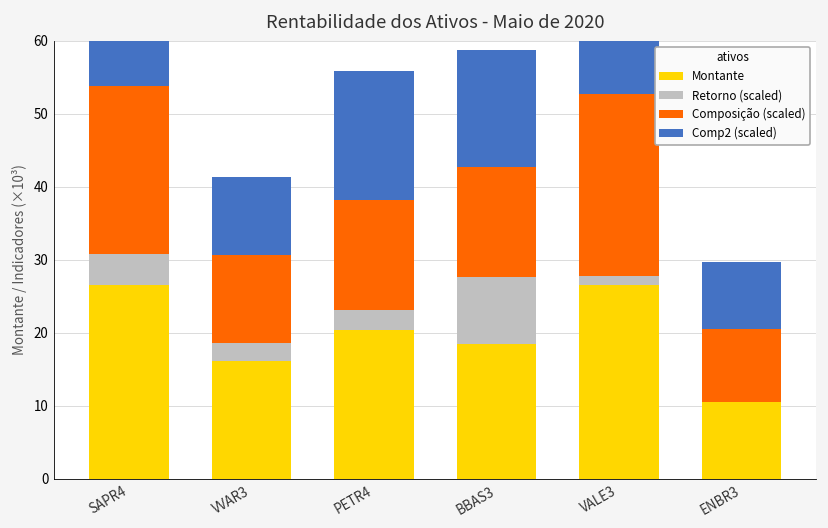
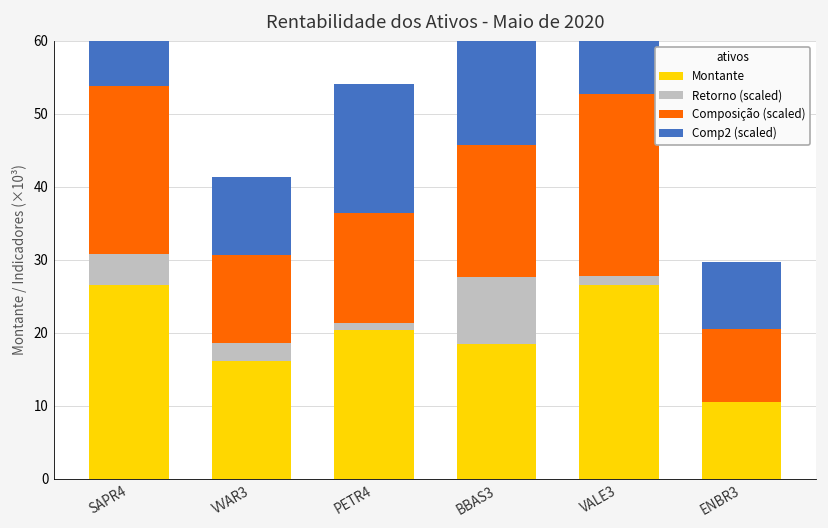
  {
    "Montante": {
      "SAPR4": 27,
      "VVAR3": 16,
      "PETR4": 20,
      "BBAS3": 19,
      "VALE3": 27,
      "ENBR3": 11
    },
    "Retorno (scaled)": {
      "SAPR4": 4,
      "VVAR3": 3,
-     "PETR4": 3,
+     "PETR4": 1,
      "BBAS3": 9,
      "VALE3": 1
    },
    "Composição (scaled)": {
      "SAPR4": 23,
      "VVAR3": 12,
      "PETR4": 15,
-     "BBAS3": 15,
+     "BBAS3": 18,
      "VALE3": 25,
      "ENBR3": 10
    },
    "Comp2 (scaled)": {
      "VVAR3": 11,
      "PETR4": 18,
      "ENBR3": 9
    }
  }
